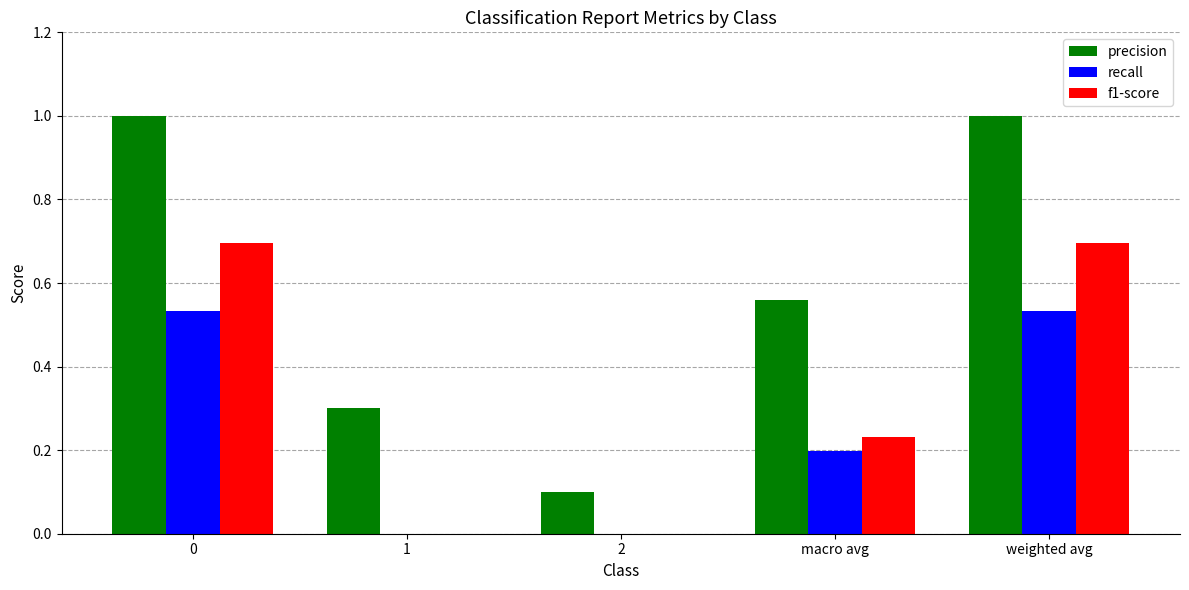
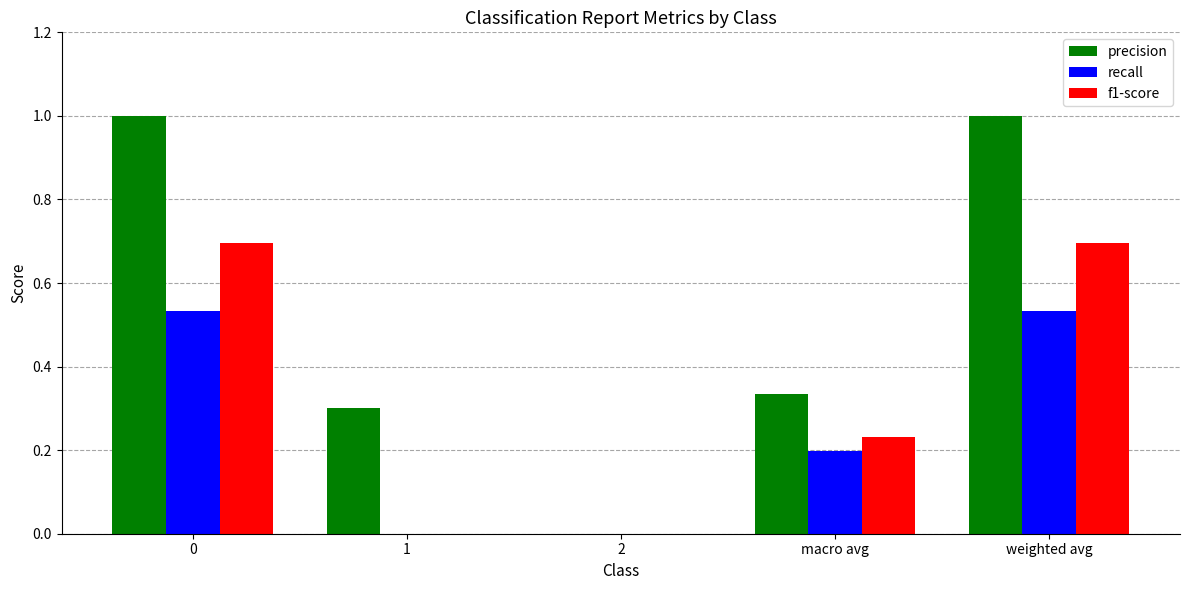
  {
    "precision": {
      "0": 1.00,
      "1": 0.30,
-     "2": 0.1,
-     "macro avg": 0.56,
+     "2": 0.0,
+     "macro avg": 0.33,
      "weighted avg": 1.00
    },
    "recall": {
      "0": 0.53,
      "1": 0.00,
      "2": 0.00,
      "macro avg": 0.20,
      "weighted avg": 0.53
    },
    "f1-score": {
      "0": 0.70,
      "1": 0.00,
      "2": 0.00,
      "macro avg": 0.23,
      "weighted avg": 0.70
    }
  }
